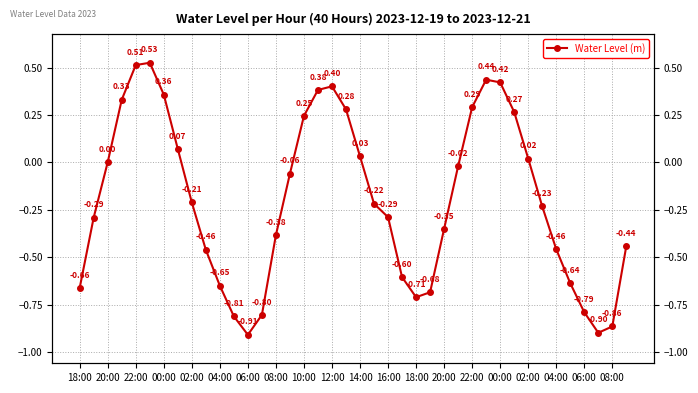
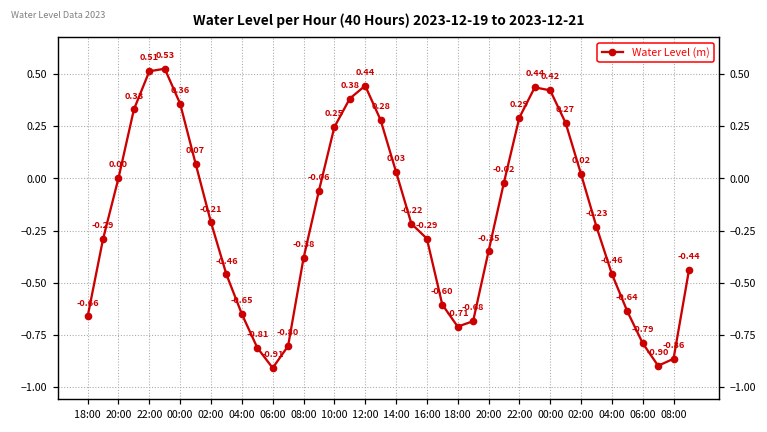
  {
    "10:00": 0.25,
-   "12:00": 0.40,
+   "12:00": 0.44,
    "14:00": 0.03,
    "16:00": -0.29
  }
